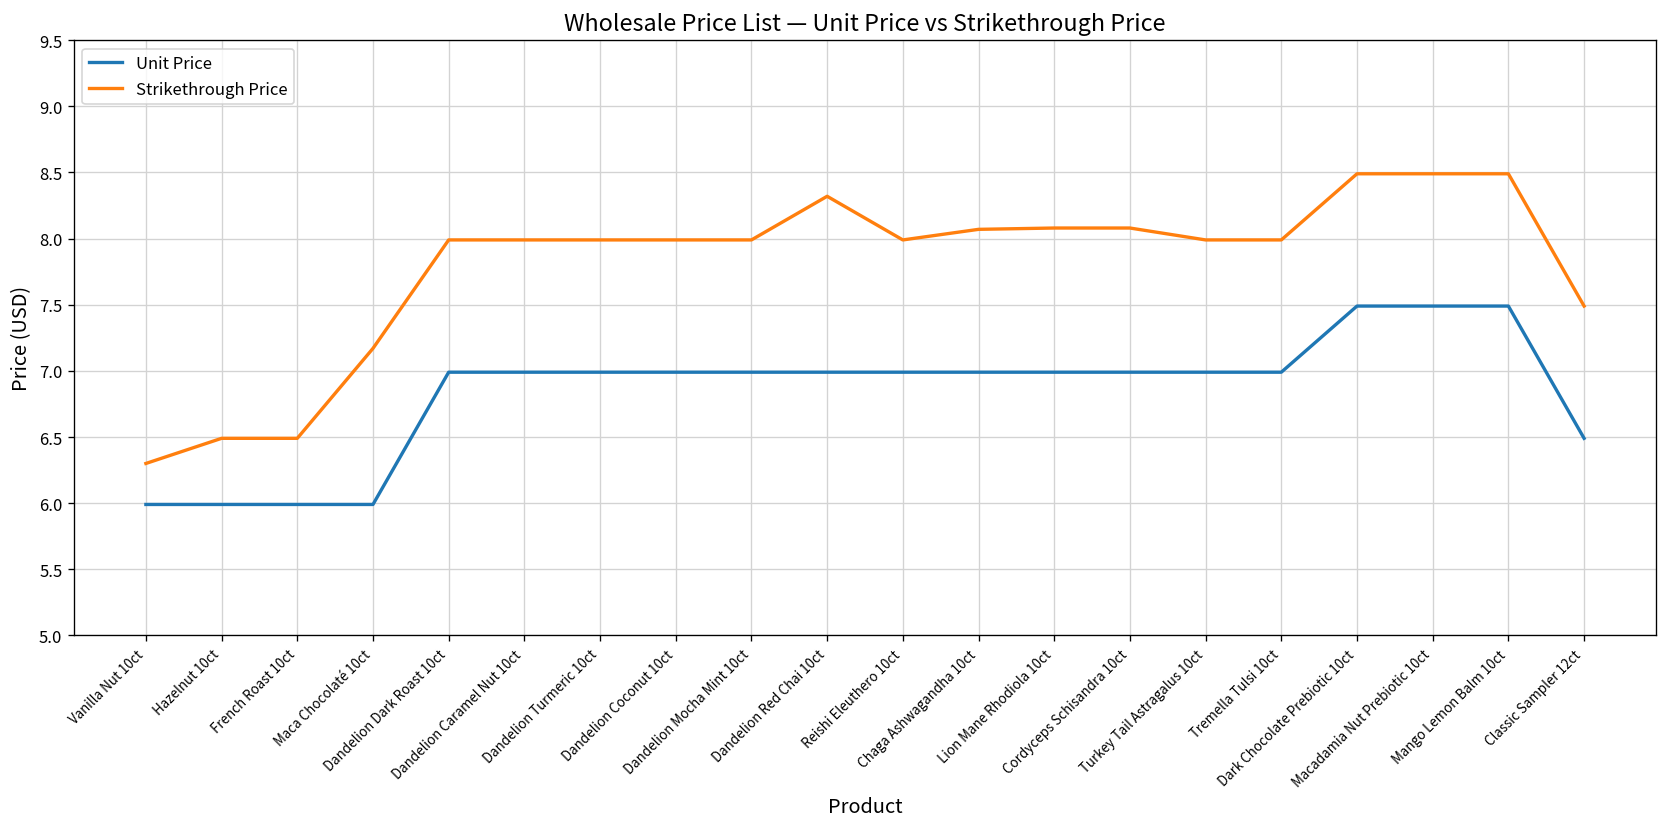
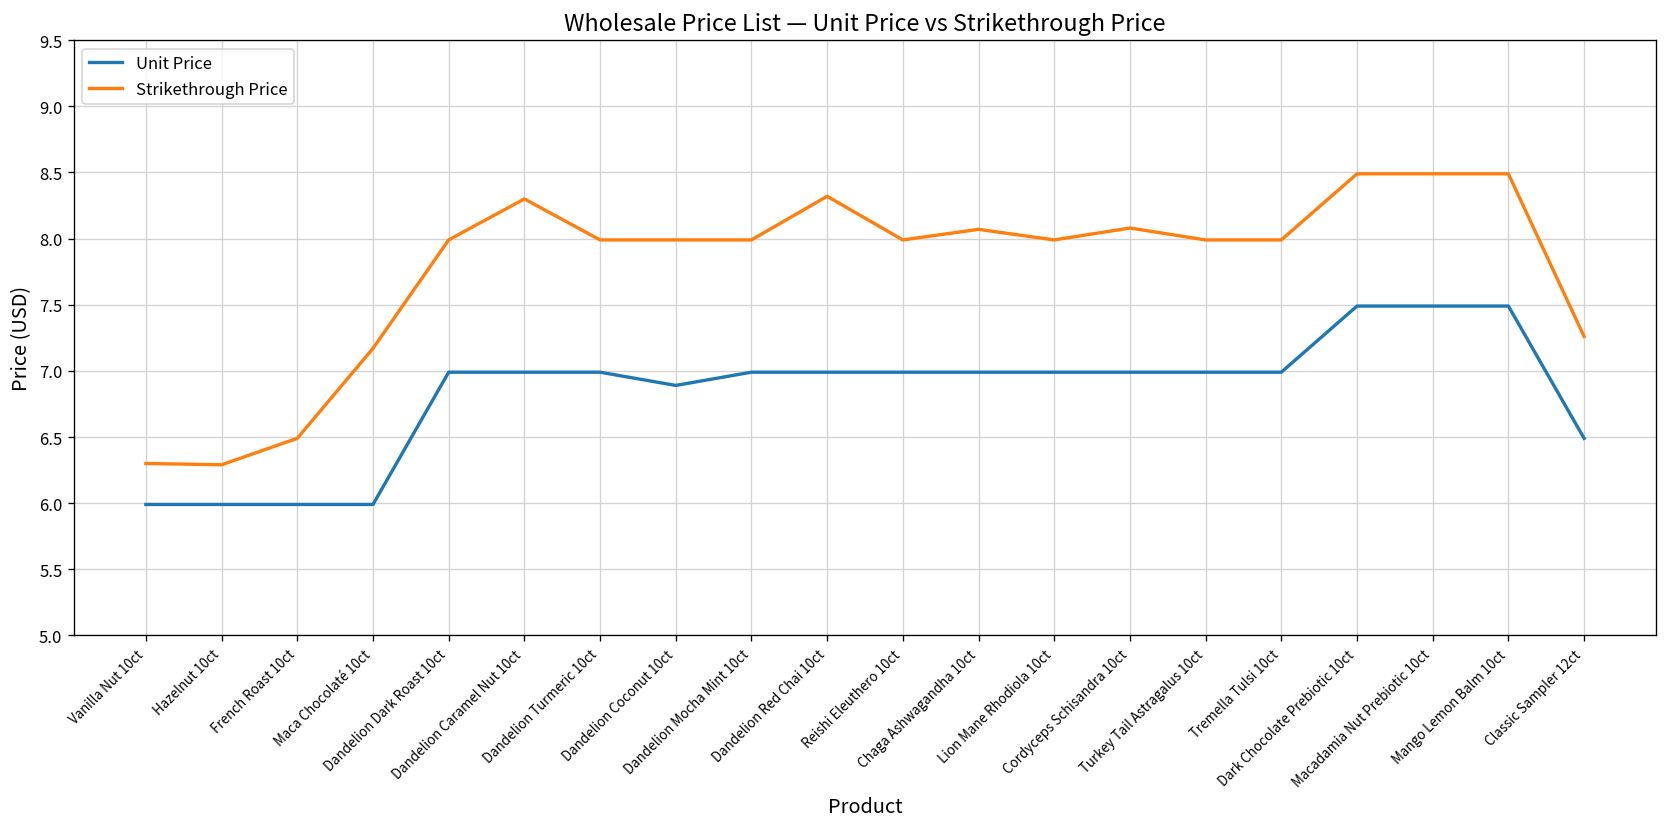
  {
    "Unit Price": {
      "Vanilla Nut 10ct": 5.99,
      "Hazelnut 10ct": 5.99,
      "French Roast 10ct": 5.99,
      "Maca Chocolaté 10ct": 5.99,
      "Dandelion Dark Roast 10ct": 6.99,
      "Dandelion Caramel Nut 10ct": 6.99,
      "Dandelion Turmeric 10ct": 6.99,
-     "Dandelion Coconut 10ct": 6.99,
+     "Dandelion Coconut 10ct": 6.89,
      "Dandelion Mocha Mint 10ct": 6.99,
      "Dandelion Red Chai 10ct": 6.99,
      "Reishi Eleuthero 10ct": 6.99,
      "Chaga Ashwagandha 10ct": 6.99,
      "Lion Mane Rhodiola 10ct": 6.99,
      "Cordyceps Schisandra 10ct": 6.99,
      "Turkey Tail Astragalus 10ct": 6.99,
      "Tremella Tulsi 10ct": 6.99,
      "Dark Chocolate Prebiotic 10ct": 7.49,
      "Macadamia Nut Prebiotic 10ct": 7.49,
      "Mango Lemon Balm 10ct": 7.49,
      "Classic Sampler 12ct": 6.49
    },
    "Strikethrough Price": {
      "Vanilla Nut 10ct": 6.30,
-     "Hazelnut 10ct": 6.49,
+     "Hazelnut 10ct": 6.29,
      "French Roast 10ct": 6.49,
      "Maca Chocolaté 10ct": 7.17,
      "Dandelion Dark Roast 10ct": 7.99,
-     "Dandelion Caramel Nut 10ct": 7.99,
+     "Dandelion Caramel Nut 10ct": 8.30,
      "Dandelion Turmeric 10ct": 7.99,
      "Dandelion Coconut 10ct": 7.99,
      "Dandelion Mocha Mint 10ct": 7.99,
      "Dandelion Red Chai 10ct": 8.32,
      "Reishi Eleuthero 10ct": 7.99,
      "Chaga Ashwagandha 10ct": 8.07,
-     "Lion Mane Rhodiola 10ct": 8.08,
+     "Lion Mane Rhodiola 10ct": 7.99,
      "Cordyceps Schisandra 10ct": 8.08,
      "Turkey Tail Astragalus 10ct": 7.99,
      "Tremella Tulsi 10ct": 7.99,
      "Dark Chocolate Prebiotic 10ct": 8.49,
      "Macadamia Nut Prebiotic 10ct": 8.49,
      "Mango Lemon Balm 10ct": 8.49,
-     "Classic Sampler 12ct": 7.49
+     "Classic Sampler 12ct": 7.26
    }
  }
